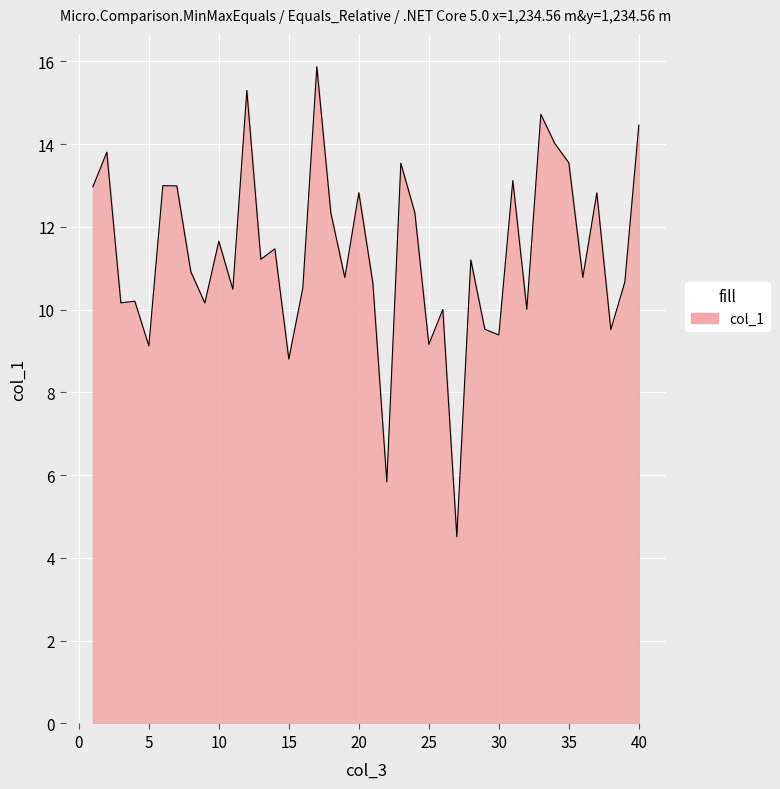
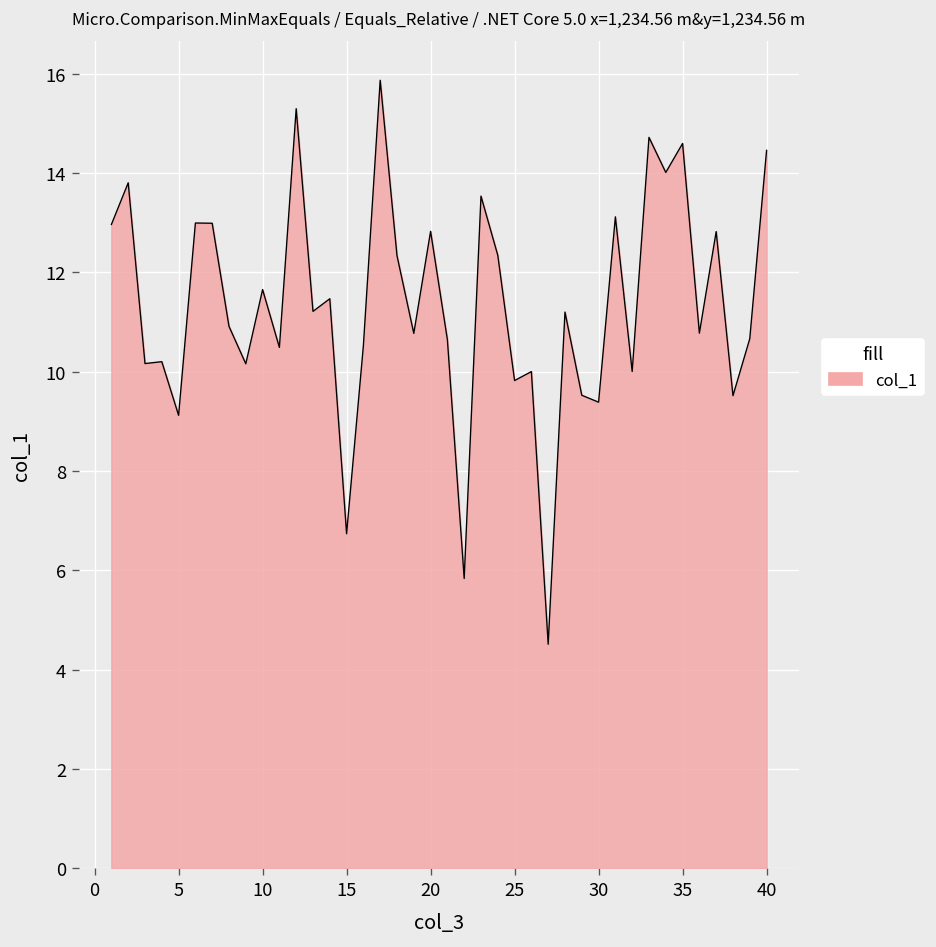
  {
    "5": 9.1,
    "10": 11.7,
-   "15": 8.8,
+   "15": 6.7,
    "20": 12.8,
-   "25": 9.2,
+   "25": 9.8,
    "30": 9.4,
-   "35": 13.5,
+   "35": 14.6,
    "40": 14.5
  }
